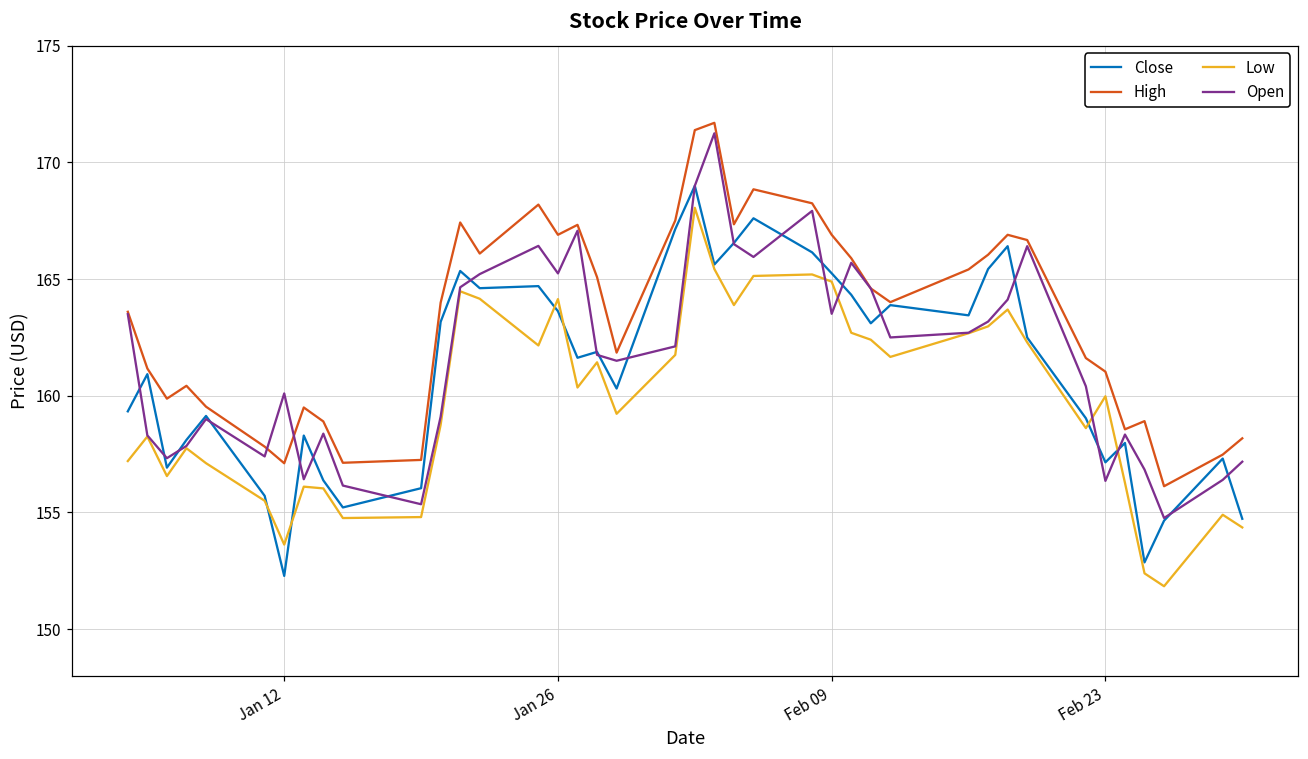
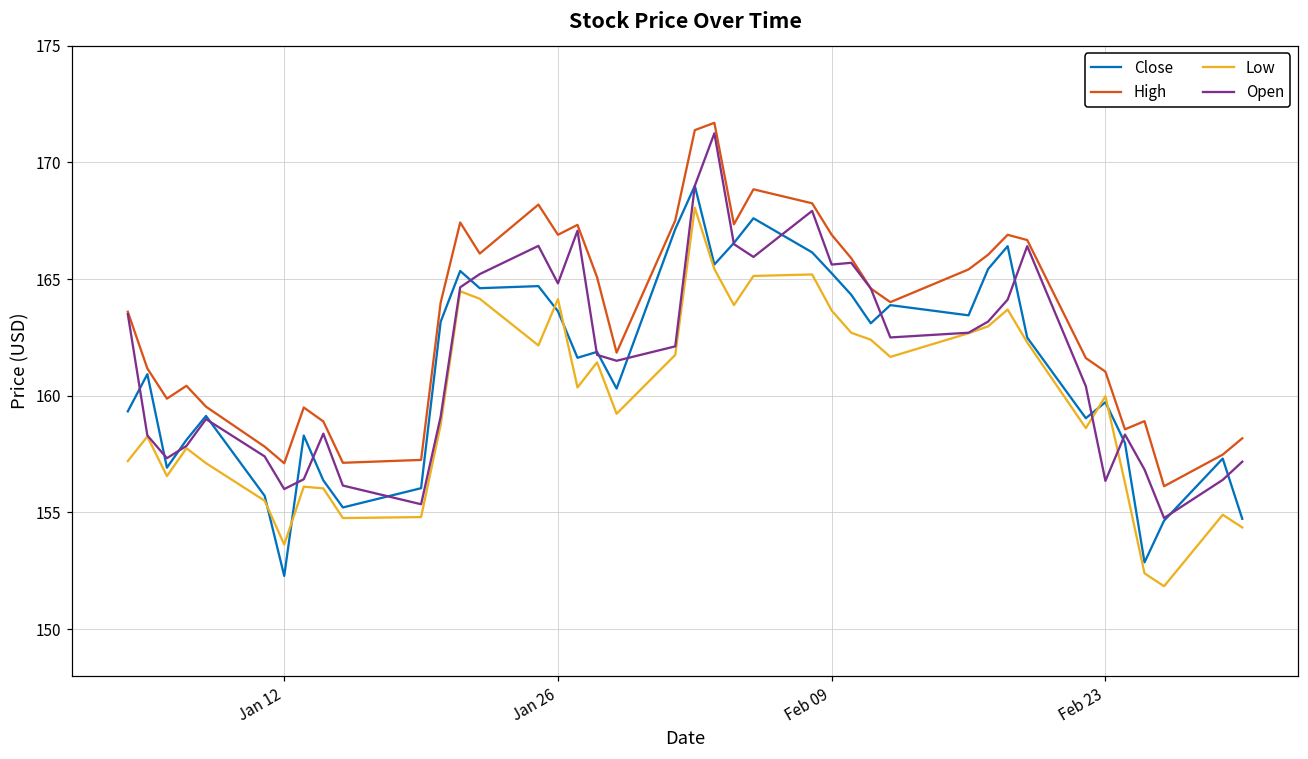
  {
    "Close": {
      "Jan 12": 152.3,
      "Jan 26": 163.6,
      "Feb 09": 165.3,
-     "Feb 23": 157.1
+     "Feb 23": 159.7
    },
    "High": {
      "Jan 12": 157.1,
      "Jan 26": 166.9,
      "Feb 09": 166.9,
      "Feb 23": 161.0
    },
    "Low": {
      "Jan 12": 153.6,
      "Jan 26": 164.1,
-     "Feb 09": 164.9,
+     "Feb 09": 163.7,
      "Feb 23": 160.0
    },
    "Open": {
-     "Jan 12": 160.1,
-     "Jan 26": 165.2,
-     "Feb 09": 163.5,
+     "Jan 12": 156.0,
+     "Jan 26": 164.8,
+     "Feb 09": 165.6,
      "Feb 23": 156.4
    }
  }
